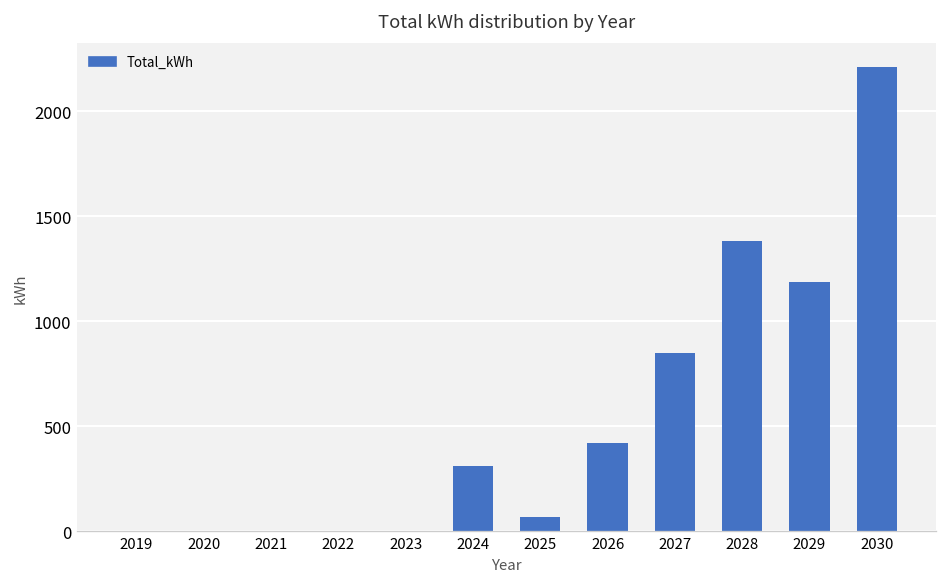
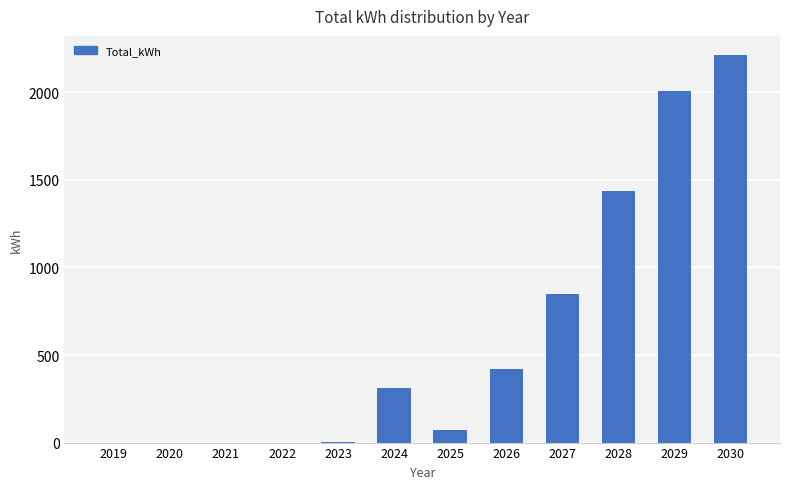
  {
    "2019": 0,
    "2020": 0,
    "2021": 0,
    "2022": 0,
    "2024": 310,
    "2025": 70,
    "2026": 420,
    "2027": 850,
-   "2028": 1380,
-   "2029": 1190,
+   "2028": 1440,
+   "2029": 2010,
    "2030": 2210
  }
